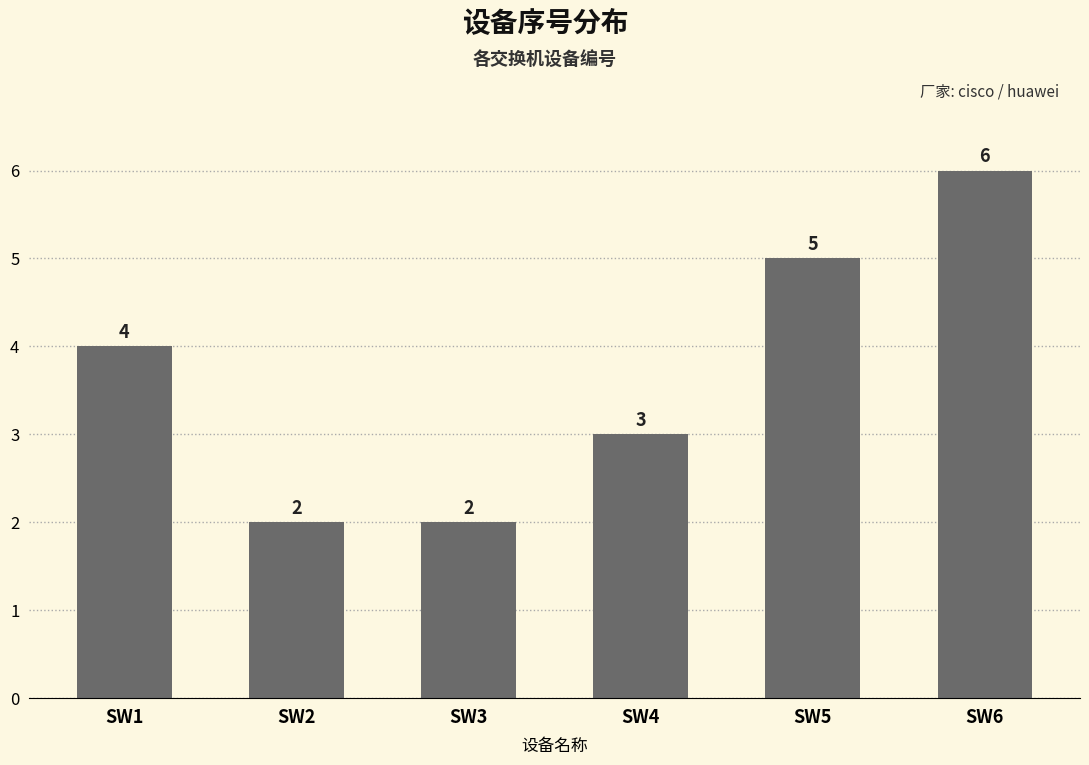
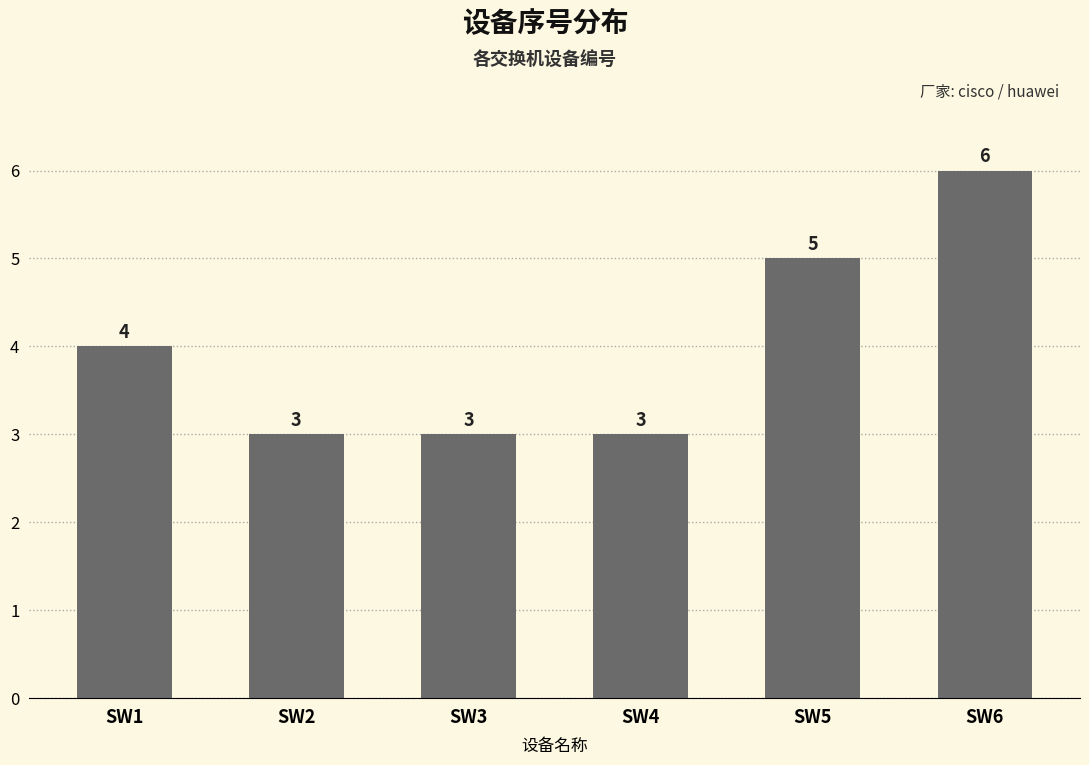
  {
    "SW1": 4,
-   "SW2": 2,
-   "SW3": 2,
+   "SW2": 3,
+   "SW3": 3,
    "SW4": 3,
    "SW5": 5,
    "SW6": 6
  }
